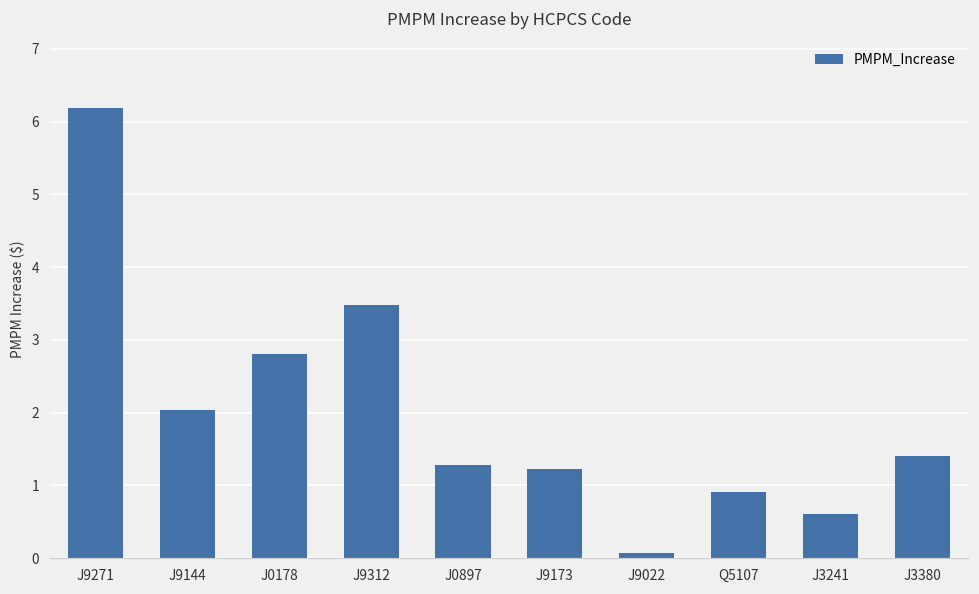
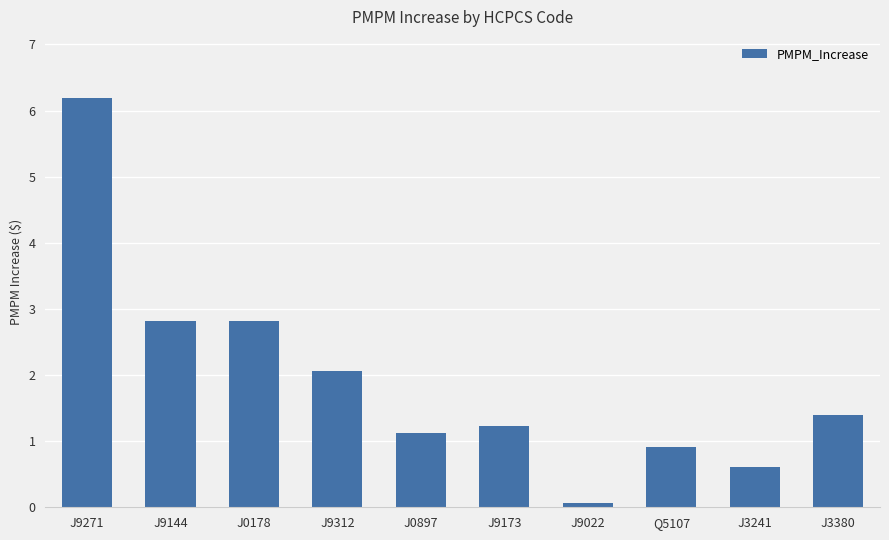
  {
    "J9271": 6.2,
-   "J9144": 2.0,
+   "J9144": 2.8,
    "J0178": 2.8,
-   "J9312": 3.5,
-   "J0897": 1.3,
+   "J9312": 2.1,
+   "J0897": 1.1,
    "J9173": 1.2,
    "J9022": 0.1,
    "Q5107": 0.9,
    "J3241": 0.6,
    "J3380": 1.4
  }
